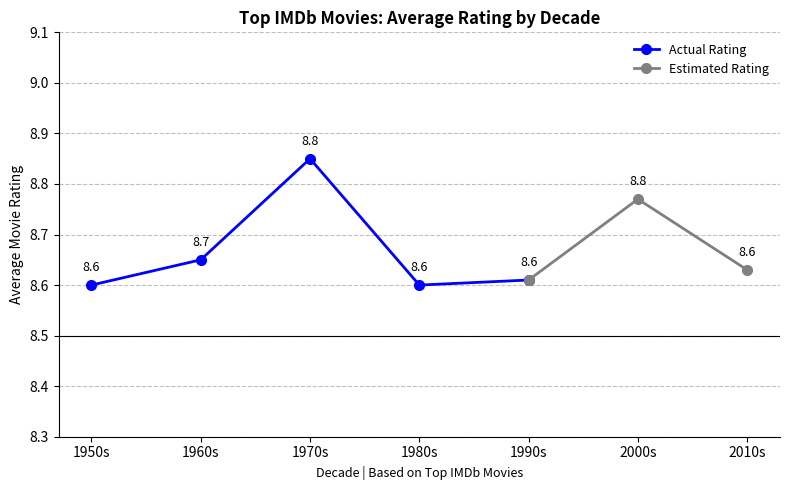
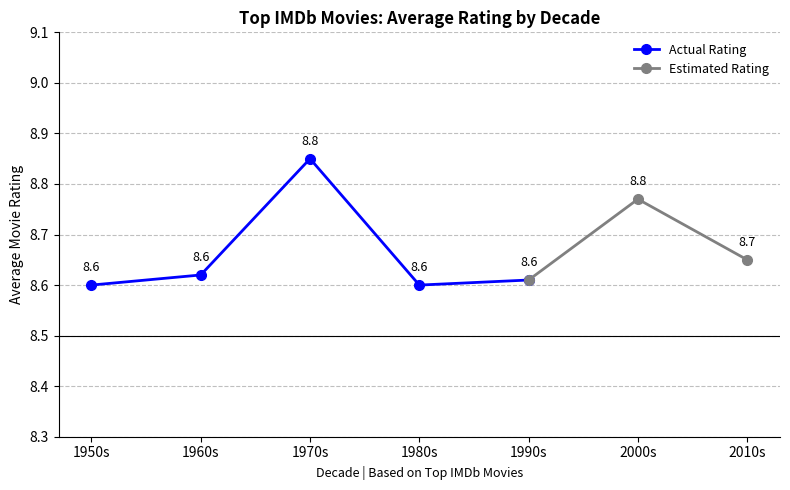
  {
    "Actual Rating": {
      "1950s": 8.6,
-     "1960s": 8.7,
+     "1960s": 8.6,
      "1970s": 8.8,
      "1980s": 8.6
    },
    "Estimated Rating": {
      "2000s": 8.8,
-     "2010s": 8.6
+     "2010s": 8.7
    }
  }
